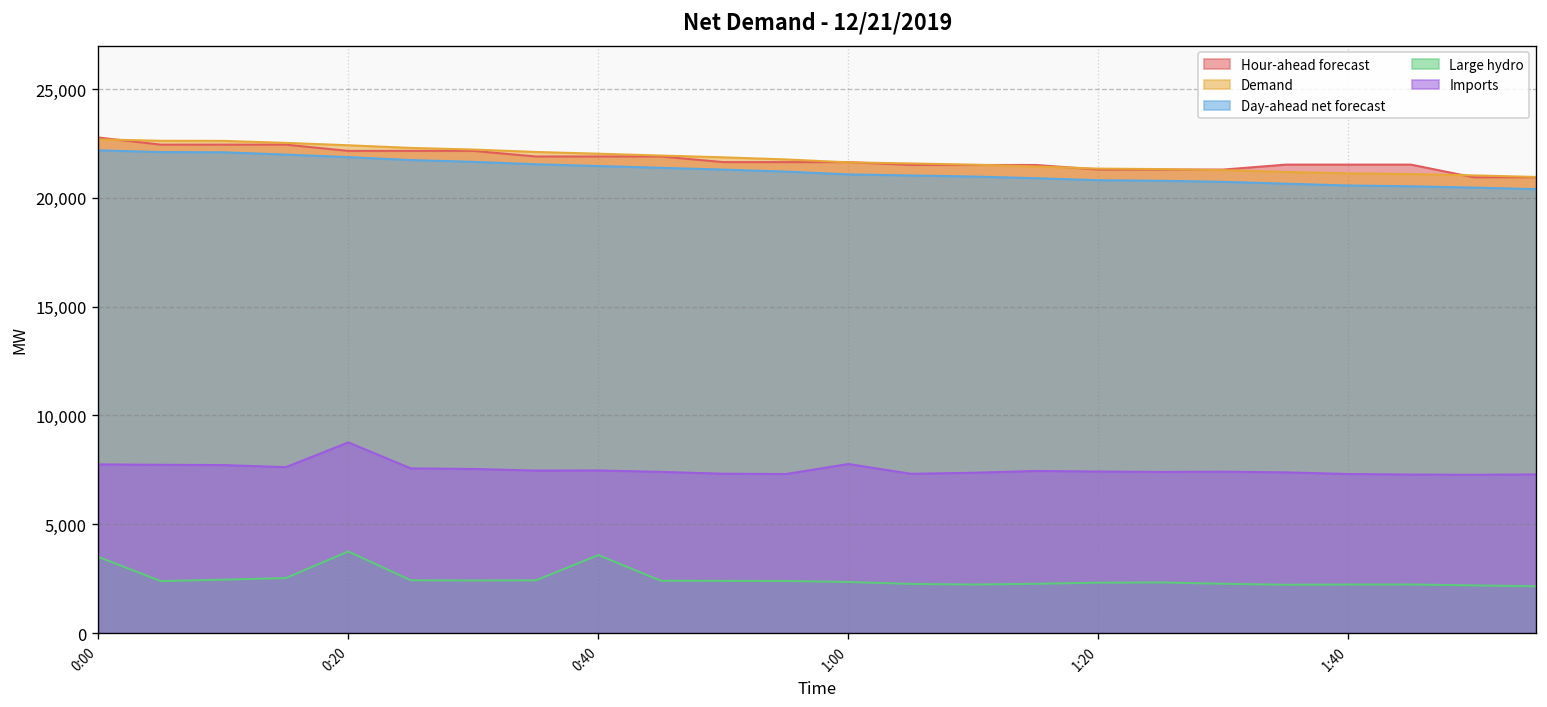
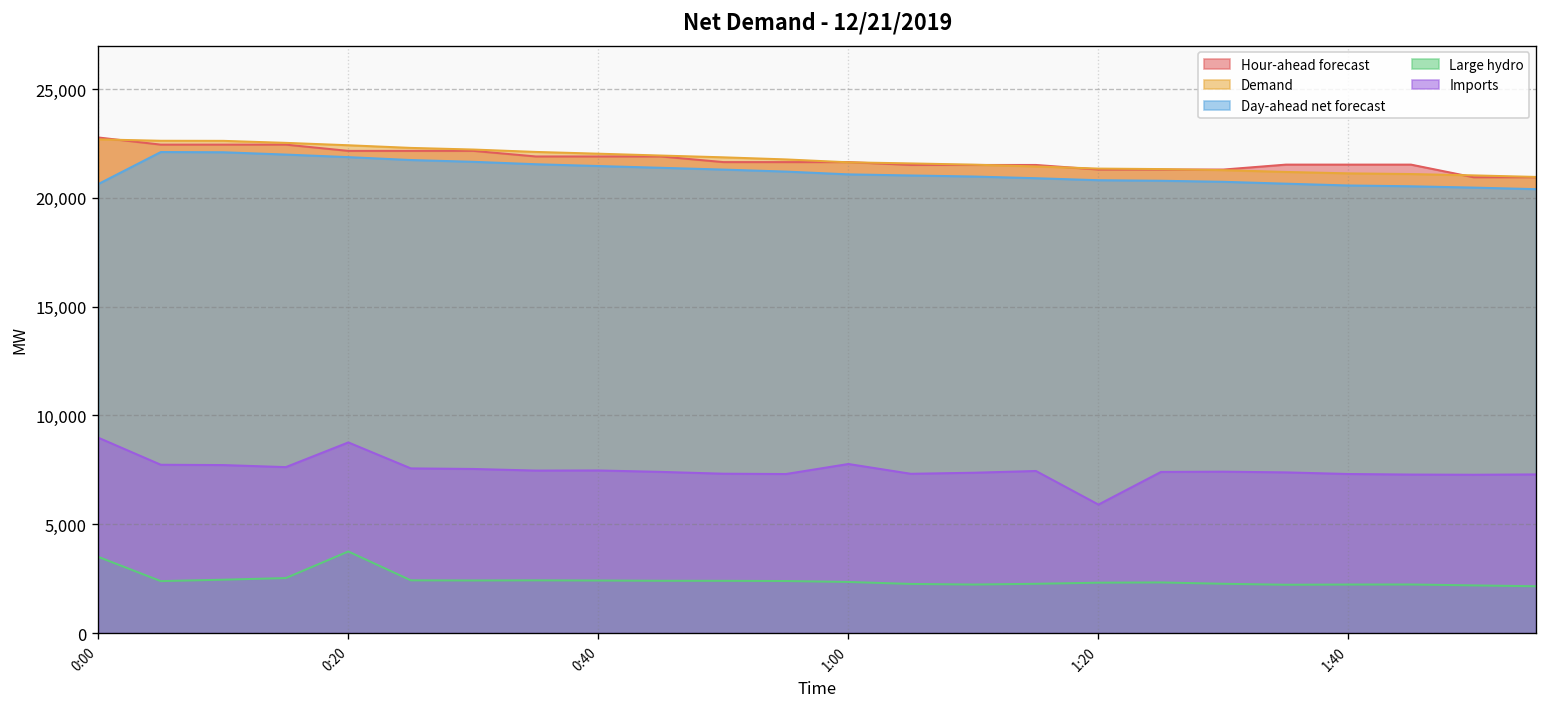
  {
    "Hour-ahead forecast": {
      "0:20": "22,200",
      "1:40": "21,500"
    },
    "Demand": {
      "0:20": "22,400",
      "1:40": "21,100"
    },
    "Day-ahead net forecast": {
-     "0:00": "22,200",
+     "0:00": "20,600",
      "0:20": "21,900",
      "0:40": "21,500",
      "1:00": "21,100",
      "1:20": "20,800",
      "1:40": "20,600"
    },
    "Large hydro": {
      "0:00": "3,500",
      "0:20": "3,700",
-     "0:40": "3,600",
+     "0:40": "2,400",
      "1:00": "2,300",
      "1:20": "2,300",
      "1:40": "2,200"
    },
    "Imports": {
-     "0:00": "7,800",
+     "0:00": "9,000",
      "0:20": "8,800",
      "0:40": "7,500",
      "1:00": "7,800",
-     "1:20": "7,400",
+     "1:20": "5,900",
      "1:40": "7,300"
    }
  }
